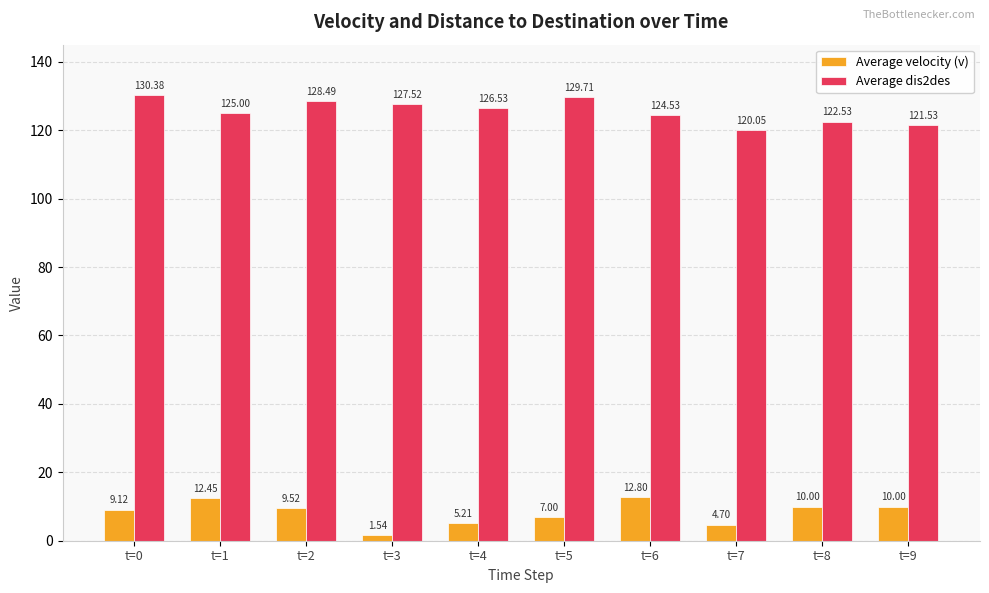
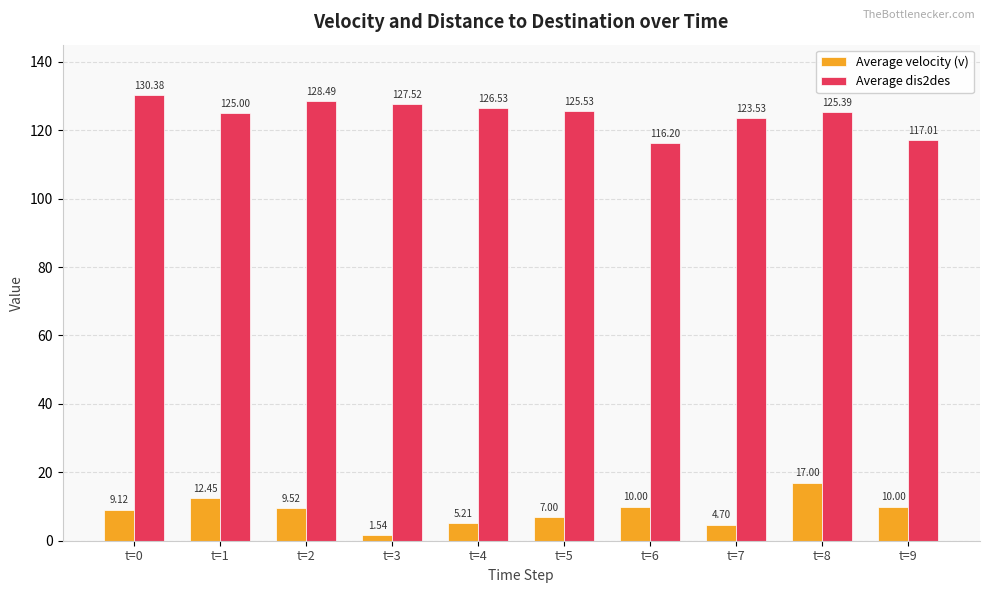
  {
    "Average velocity (v)": {
      "t=0": 9.12,
      "t=1": 12.45,
      "t=2": 9.52,
      "t=3": 1.54,
      "t=4": 5.21,
      "t=5": 7.00,
-     "t=6": 12.80,
+     "t=6": 10.00,
      "t=7": 4.70,
-     "t=8": 10.00,
+     "t=8": 17.00,
      "t=9": 10.00
    },
    "Average dis2des": {
      "t=0": 130.38,
      "t=1": 125.00,
      "t=2": 128.49,
      "t=3": 127.52,
      "t=4": 126.53,
-     "t=5": 129.71,
-     "t=6": 124.53,
-     "t=7": 120.05,
-     "t=8": 122.53,
-     "t=9": 121.53
+     "t=5": 125.53,
+     "t=6": 116.20,
+     "t=7": 123.53,
+     "t=8": 125.39,
+     "t=9": 117.01
    }
  }
